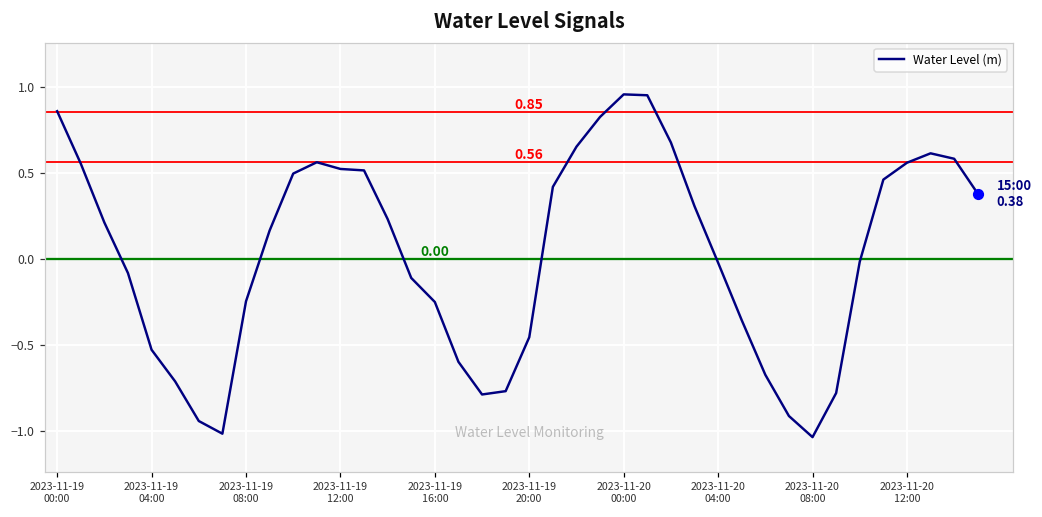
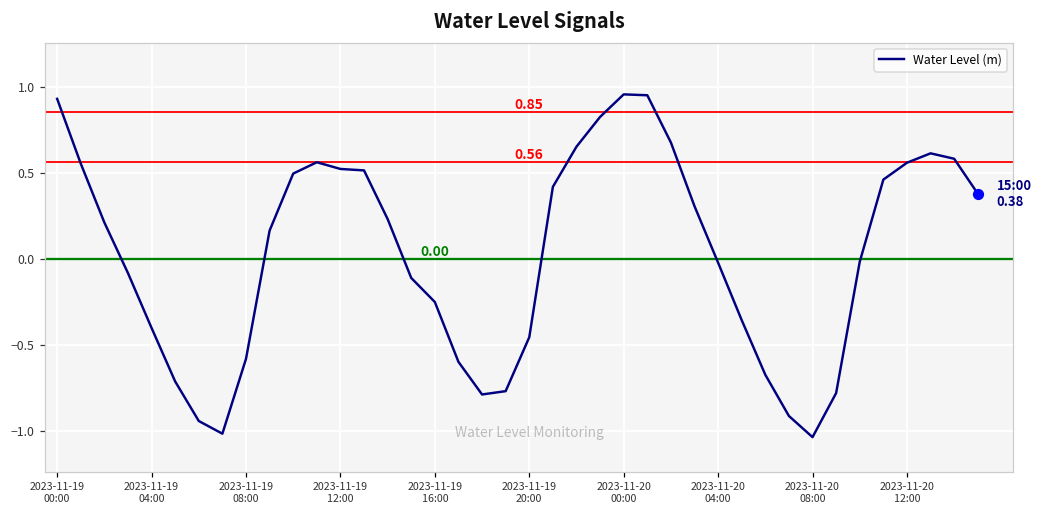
  {
    "Water Level (m)": {
-     "2023-11-19 00:00": 0.86,
-     "2023-11-19 04:00": -0.53,
-     "2023-11-19 08:00": -0.25,
+     "2023-11-19 00:00": 0.93,
+     "2023-11-19 04:00": -0.40,
+     "2023-11-19 08:00": -0.58,
      "2023-11-19 12:00": 0.52,
      "2023-11-19 16:00": -0.25,
      "2023-11-19 20:00": -0.46,
      "2023-11-20 00:00": 0.95,
      "2023-11-20 04:00": -0.02,
      "2023-11-20 08:00": -1.04,
      "2023-11-20 12:00": 0.56
    }
  }
